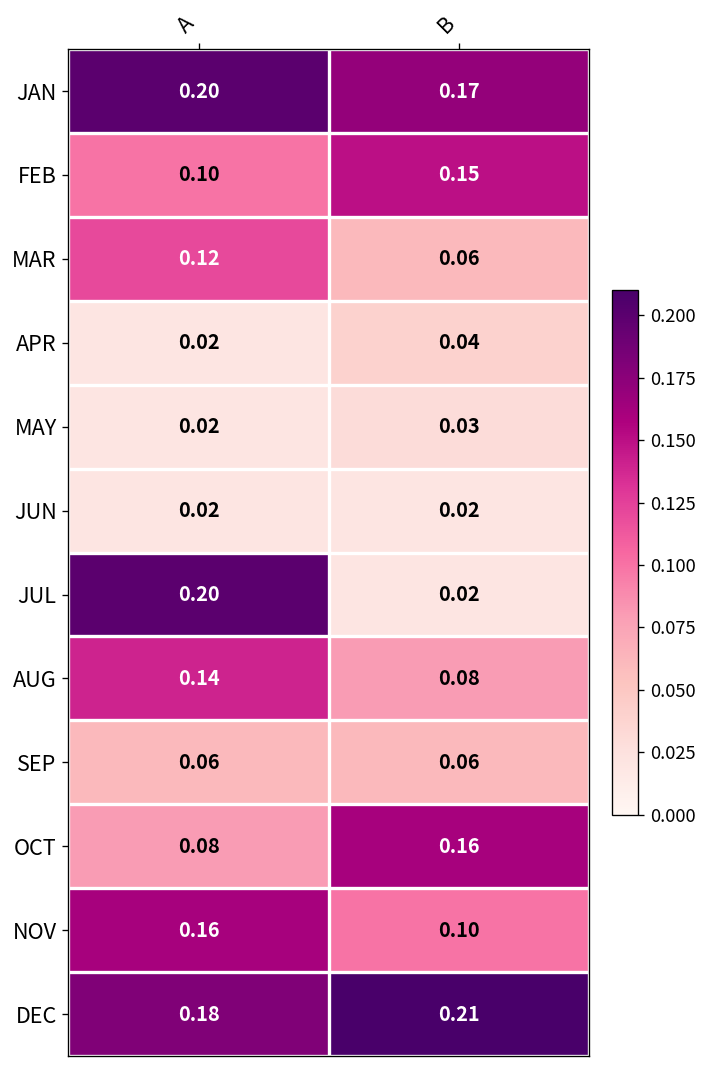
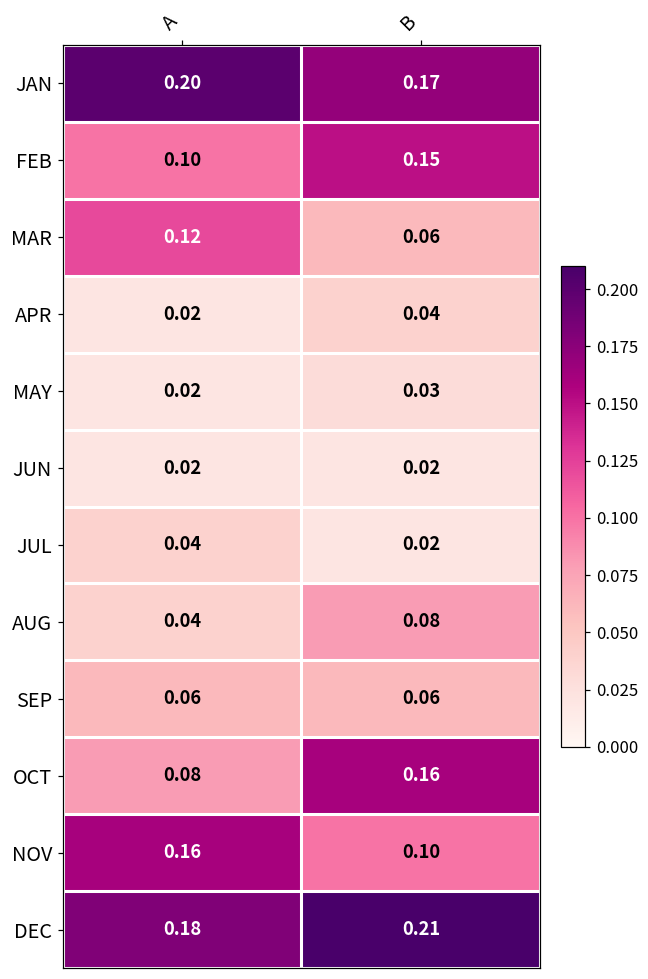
  {
    "JAN": {
      "A": 0.20,
      "B": 0.17
    },
    "FEB": {
      "A": 0.10,
      "B": 0.15
    },
    "MAR": {
      "A": 0.12,
      "B": 0.06
    },
    "APR": {
      "A": 0.02,
      "B": 0.04
    },
    "MAY": {
      "A": 0.02,
      "B": 0.03
    },
    "JUN": {
      "A": 0.02,
      "B": 0.02
    },
    "JUL": {
-     "A": 0.20,
+     "A": 0.04,
      "B": 0.02
    },
    "AUG": {
-     "A": 0.14,
+     "A": 0.04,
      "B": 0.08
    },
    "SEP": {
      "A": 0.06,
      "B": 0.06
    },
    "OCT": {
      "A": 0.08,
      "B": 0.16
    },
    "NOV": {
      "A": 0.16,
      "B": 0.10
    },
    "DEC": {
      "A": 0.18,
      "B": 0.21
    }
  }
